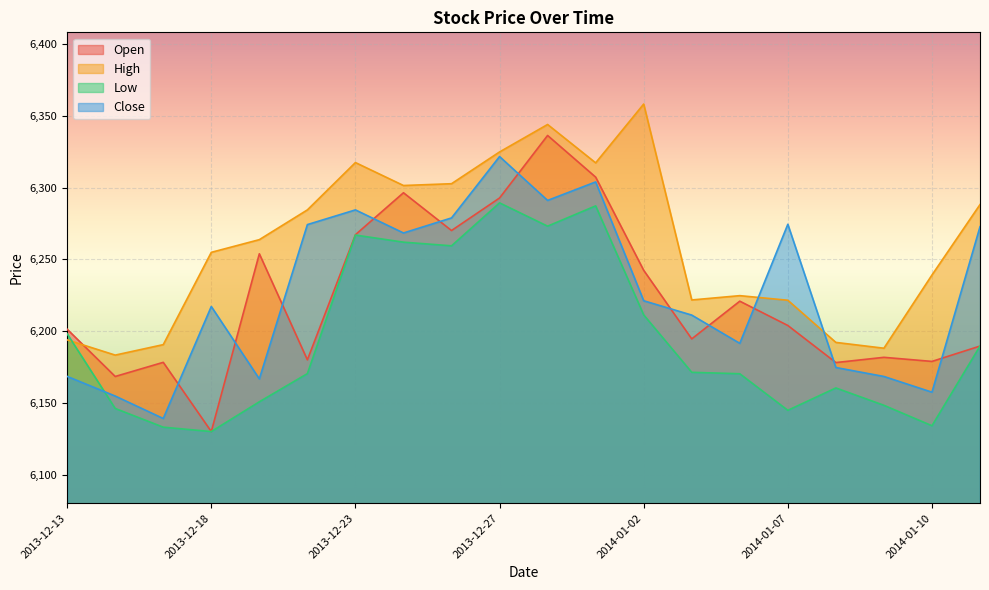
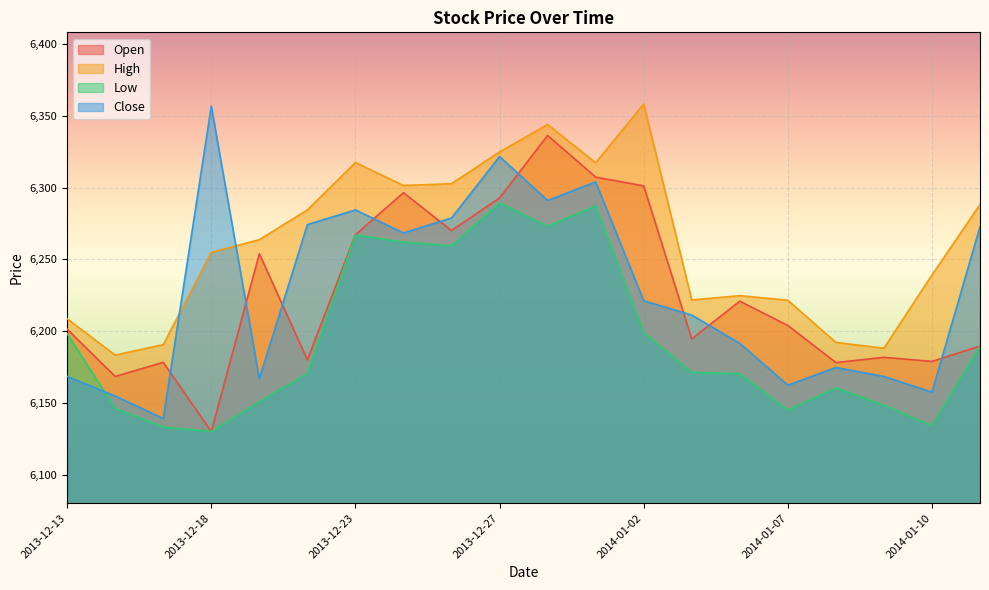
  {
    "Open": {
      "2013-12-13": "6,201",
      "2013-12-27": "6,293",
-     "2014-01-02": "6,242",
+     "2014-01-02": "6,301",
      "2014-01-07": "6,204",
      "2014-01-10": "6,179"
    },
    "High": {
-     "2013-12-13": "6,194",
+     "2013-12-13": "6,209",
      "2013-12-18": "6,255",
      "2013-12-23": "6,318",
      "2013-12-27": "6,325",
      "2014-01-02": "6,358",
      "2014-01-07": "6,222",
      "2014-01-10": "6,239"
    },
    "Low": {
      "2013-12-13": "6,198",
      "2013-12-27": "6,289",
-     "2014-01-02": "6,211",
+     "2014-01-02": "6,199",
      "2014-01-07": "6,145",
      "2014-01-10": "6,134"
    },
    "Close": {
      "2013-12-13": "6,168",
-     "2013-12-18": "6,217",
+     "2013-12-18": "6,357",
      "2013-12-23": "6,285",
      "2013-12-27": "6,322",
      "2014-01-02": "6,221",
-     "2014-01-07": "6,274",
+     "2014-01-07": "6,162",
      "2014-01-10": "6,157"
    }
  }
